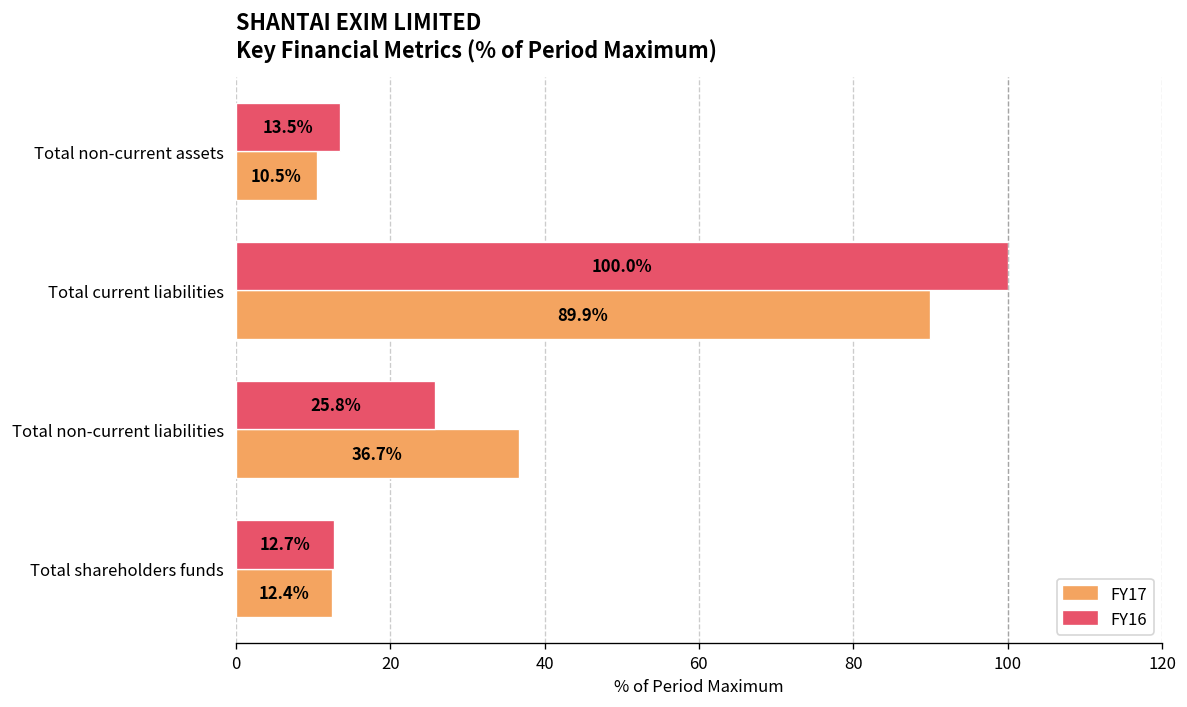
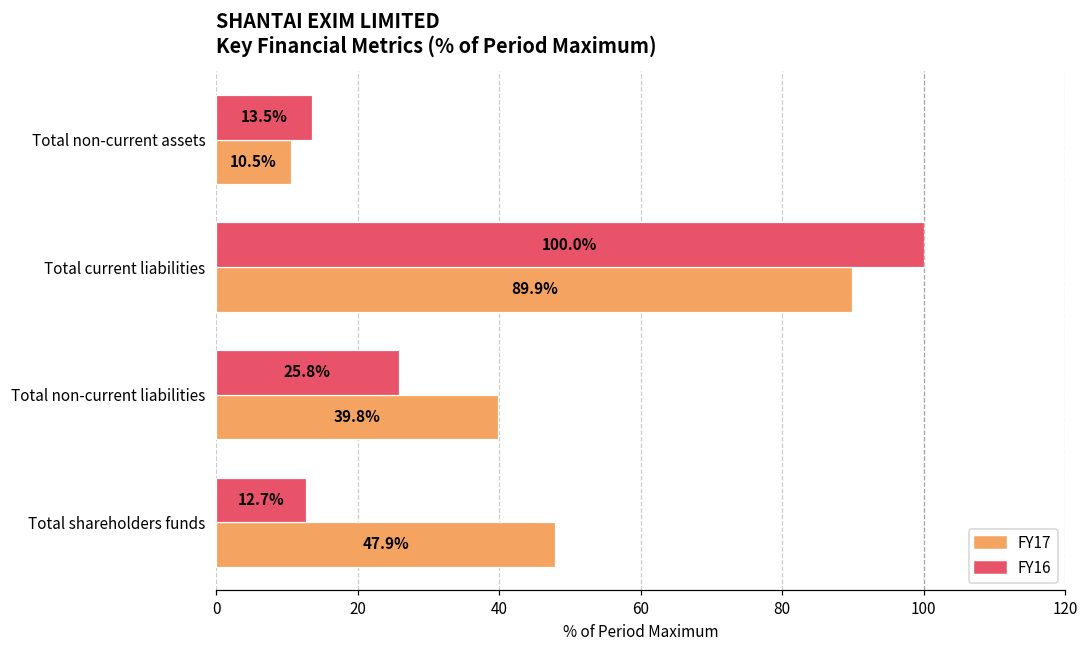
  {
    "FY17": {
      "Total non-current assets": "10.5%",
      "Total current liabilities": "89.9%",
-     "Total non-current liabilities": "36.7%",
-     "Total shareholders funds": "12.4%"
+     "Total non-current liabilities": "39.8%",
+     "Total shareholders funds": "47.9%"
    },
    "FY16": {
      "Total non-current assets": "13.5%",
      "Total current liabilities": "100.0%",
      "Total non-current liabilities": "25.8%",
      "Total shareholders funds": "12.7%"
    }
  }
